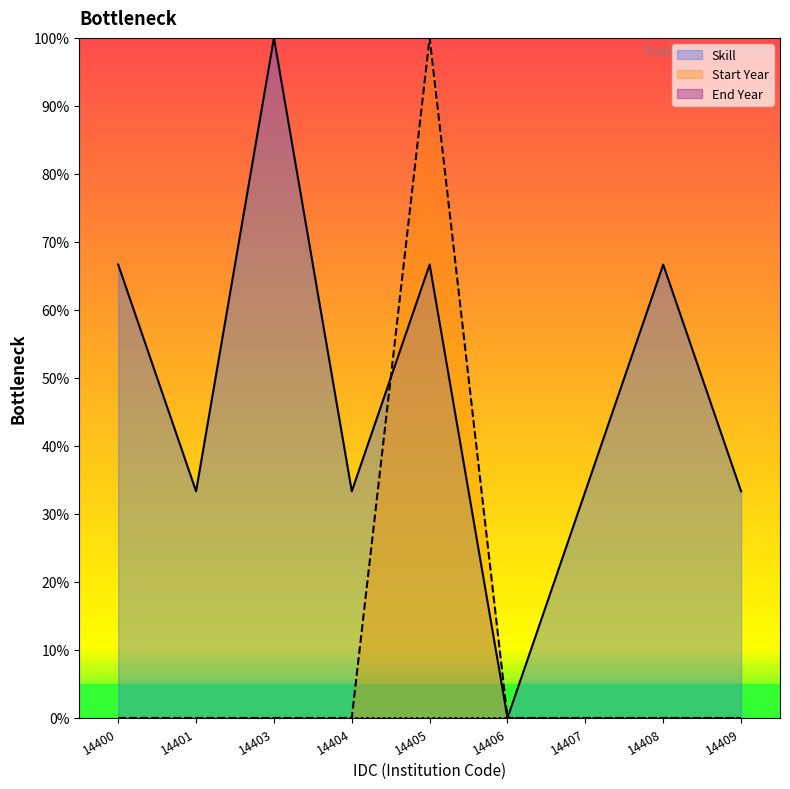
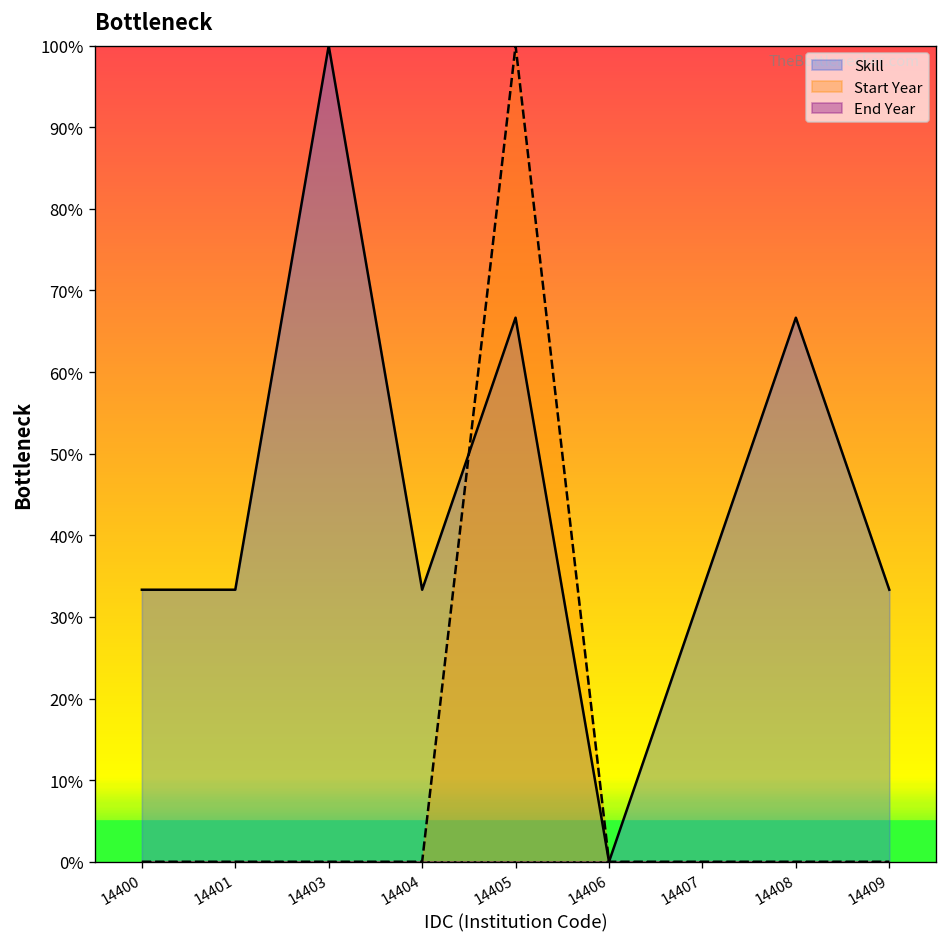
  {
    "Skill": {
-     "14400": "67%",
+     "14400": "33%",
      "14401": "33%",
      "14403": "100%",
      "14404": "33%",
      "14405": "67%",
      "14407": "33%",
      "14408": "67%",
      "14409": "33%"
    },
    "Start Year": {
      "14405": "100%"
    }
  }
